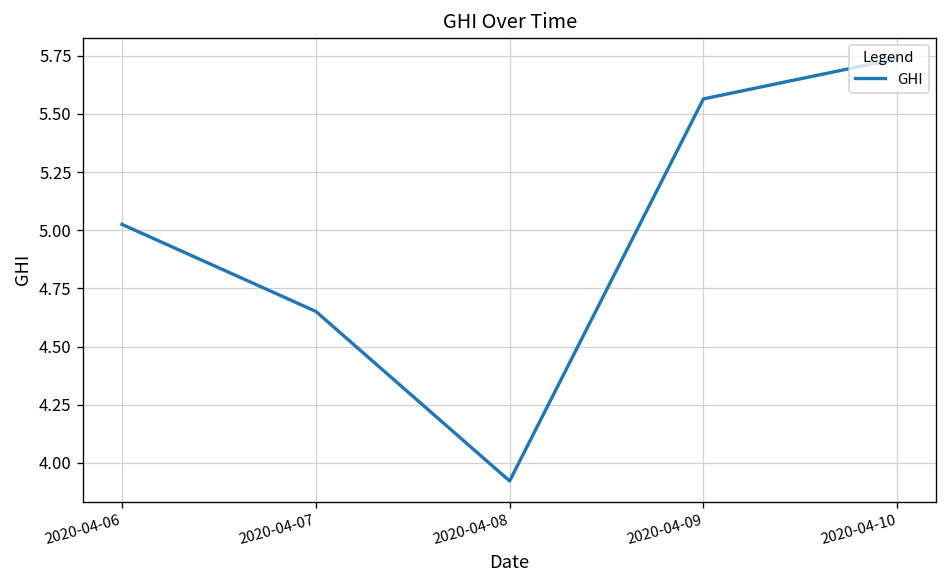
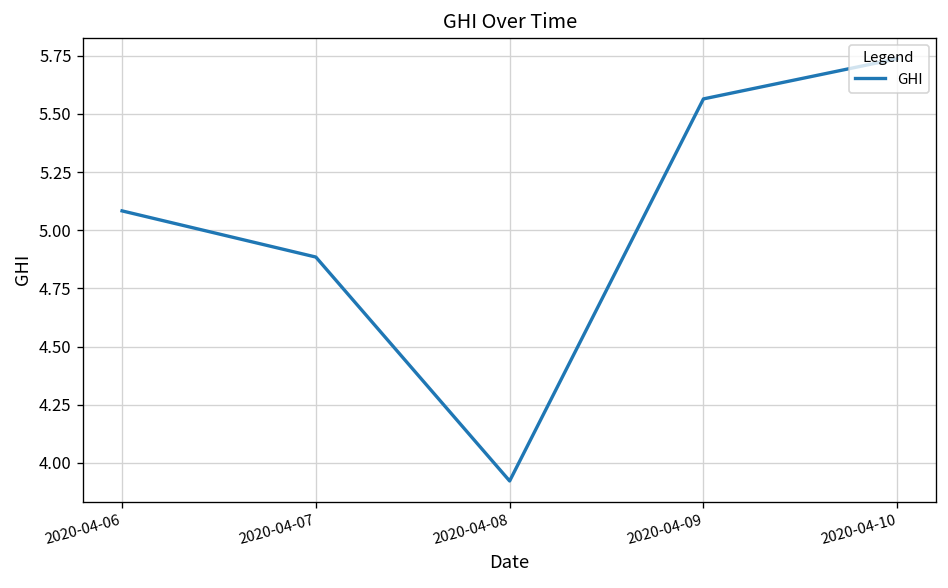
  {
-   "2020-04-06": 5.03,
-   "2020-04-07": 4.65,
+   "2020-04-06": 5.08,
+   "2020-04-07": 4.88,
    "2020-04-08": 3.92,
    "2020-04-09": 5.56
  }
